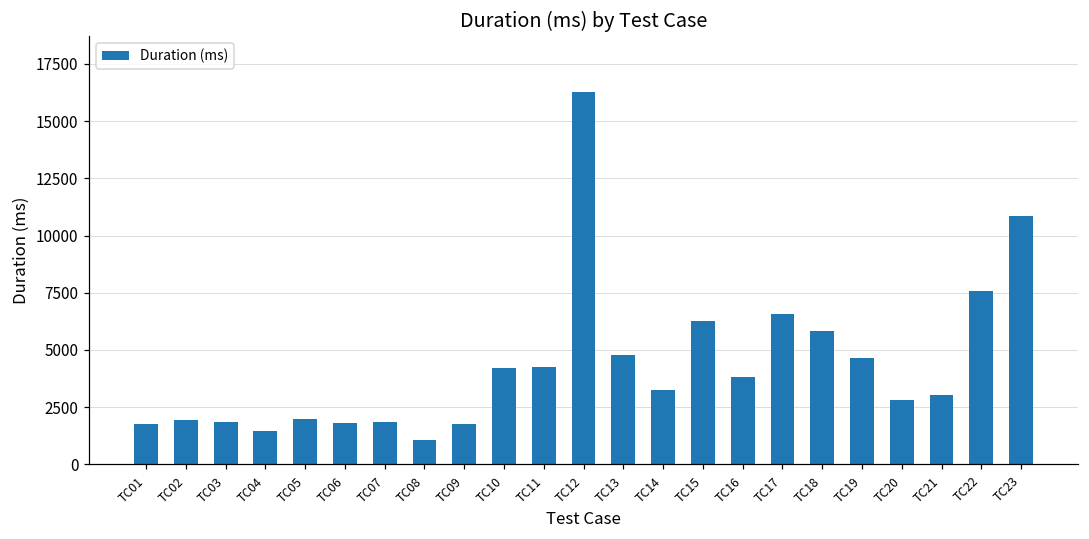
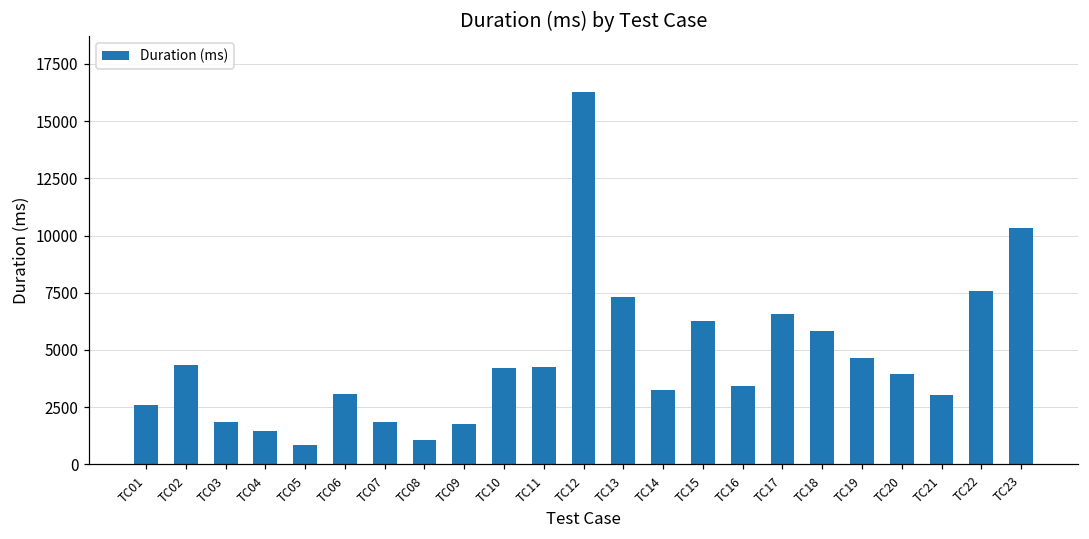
  {
-   "TC01": 1800,
-   "TC02": 1900,
+   "TC01": 2600,
+   "TC02": 4300,
    "TC03": 1900,
    "TC04": 1500,
-   "TC05": 2000,
-   "TC06": 1800,
+   "TC05": 900,
+   "TC06": 3100,
    "TC07": 1900,
    "TC08": 1100,
    "TC09": 1800,
    "TC10": 4200,
    "TC11": 4300,
    "TC12": 16300,
-   "TC13": 4800,
+   "TC13": 7300,
    "TC14": 3300,
    "TC15": 6300,
-   "TC16": 3800,
+   "TC16": 3400,
    "TC17": 6600,
    "TC18": 5800,
    "TC19": 4700,
-   "TC20": 2800,
+   "TC20": 4000,
    "TC21": 3000,
    "TC22": 7600,
-   "TC23": 10800
+   "TC23": 10300
  }
